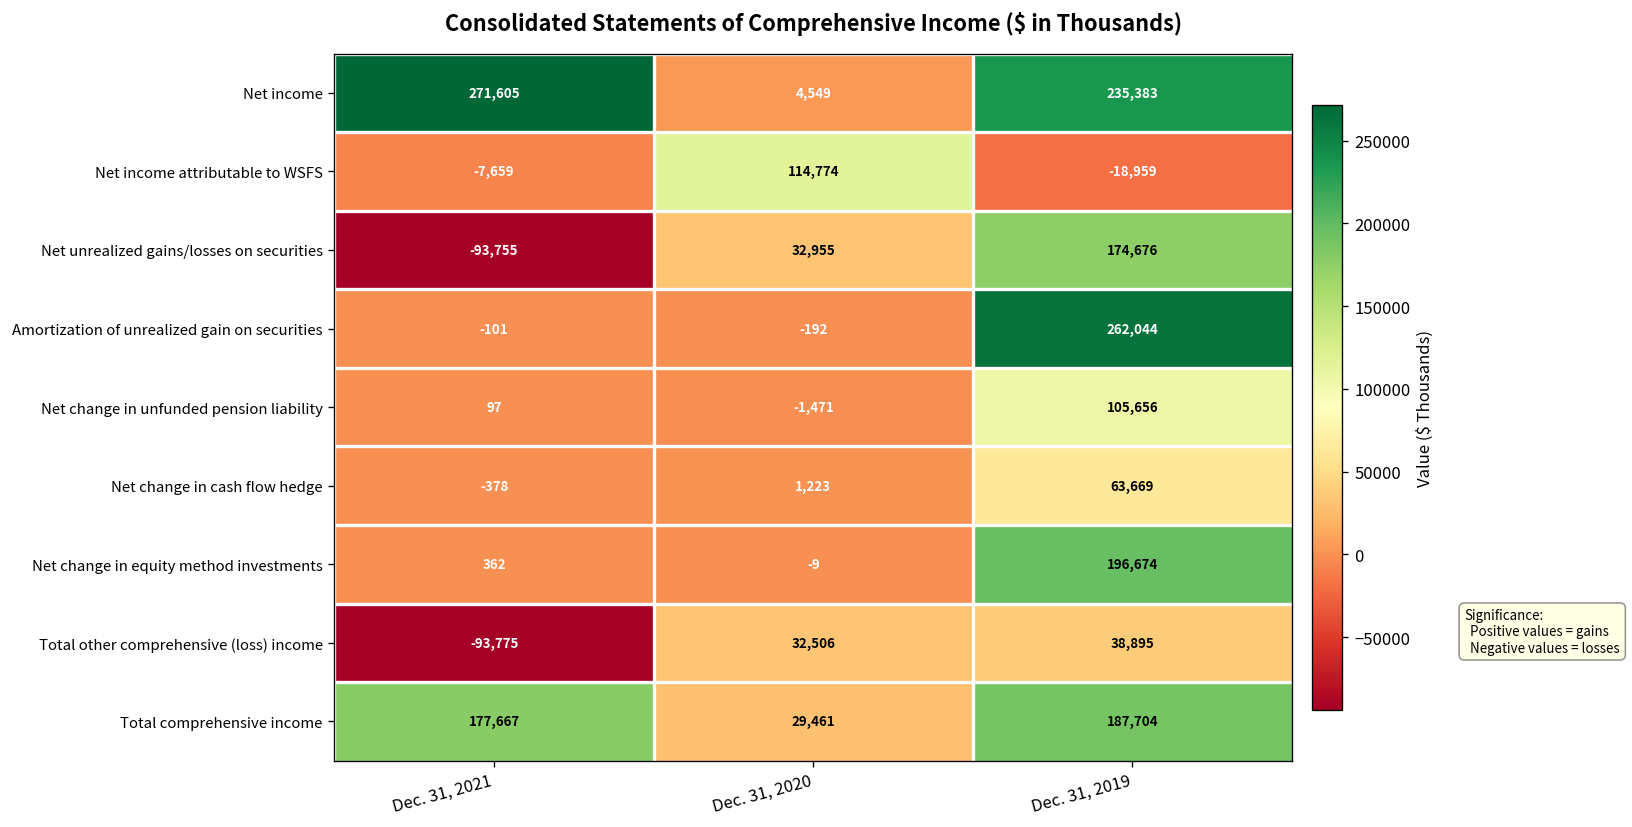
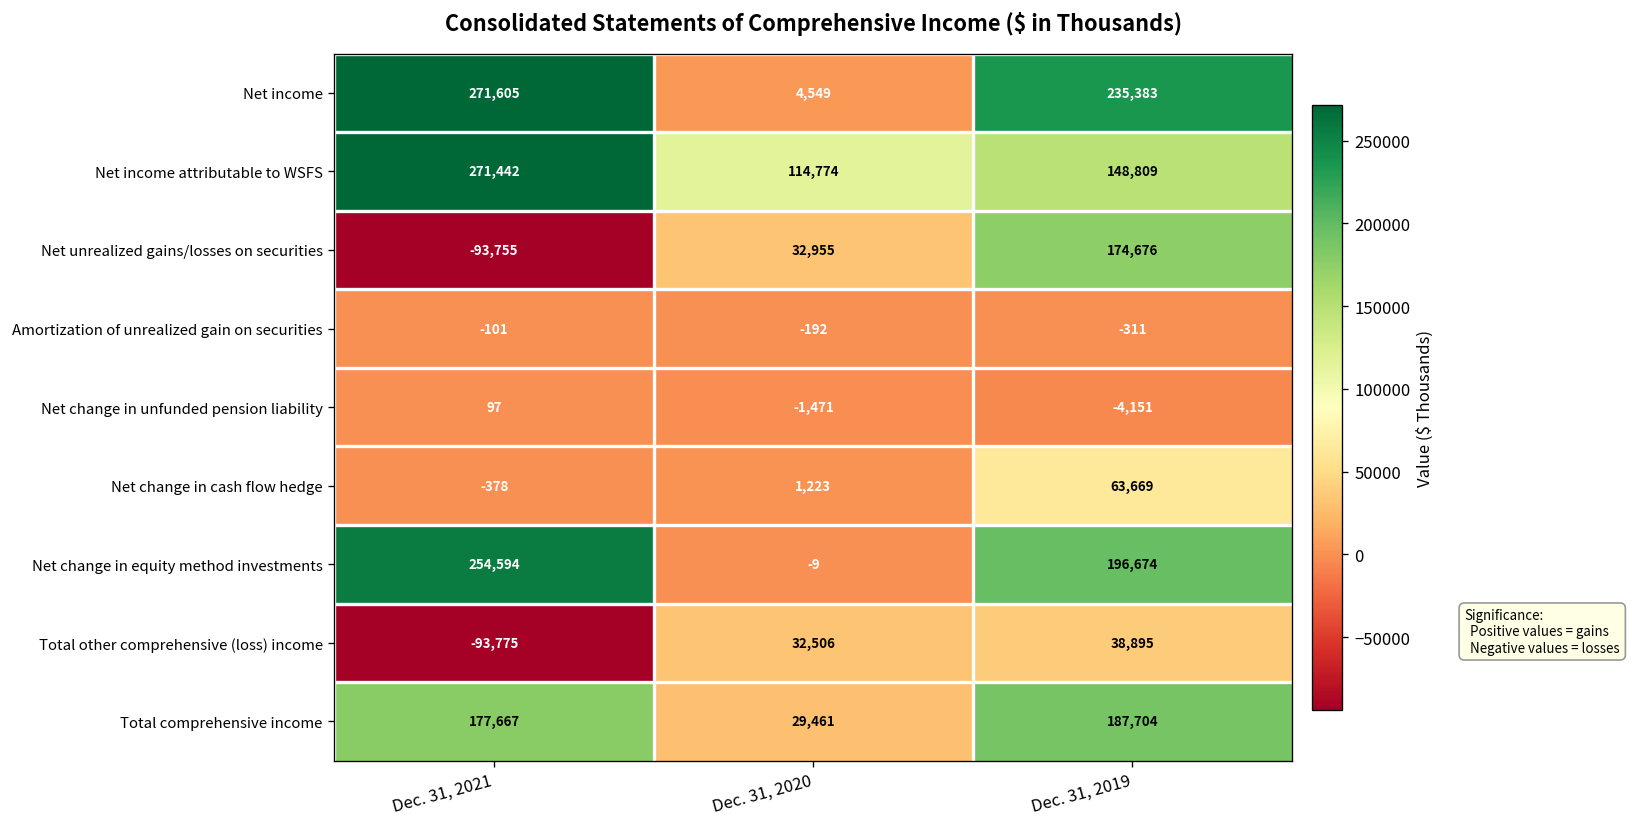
  {
    "Net income": {
      "Dec. 31, 2021": "271,605",
      "Dec. 31, 2020": "4,549",
      "Dec. 31, 2019": "235,383"
    },
    "Net income attributable to WSFS": {
-     "Dec. 31, 2021": "-7,659",
+     "Dec. 31, 2021": "271,442",
      "Dec. 31, 2020": "114,774",
-     "Dec. 31, 2019": "-18,959"
+     "Dec. 31, 2019": "148,809"
    },
    "Net unrealized gains/losses on securities": {
      "Dec. 31, 2021": "-93,755",
      "Dec. 31, 2020": "32,955",
      "Dec. 31, 2019": "174,676"
    },
    "Amortization of unrealized gain on securities": {
      "Dec. 31, 2021": "-101",
      "Dec. 31, 2020": "-192",
-     "Dec. 31, 2019": "262,044"
+     "Dec. 31, 2019": "-311"
    },
    "Net change in unfunded pension liability": {
      "Dec. 31, 2021": "97",
      "Dec. 31, 2020": "-1,471",
-     "Dec. 31, 2019": "105,656"
+     "Dec. 31, 2019": "-4,151"
    },
    "Net change in cash flow hedge": {
      "Dec. 31, 2021": "-378",
      "Dec. 31, 2020": "1,223",
      "Dec. 31, 2019": "63,669"
    },
    "Net change in equity method investments": {
-     "Dec. 31, 2021": "362",
+     "Dec. 31, 2021": "254,594",
      "Dec. 31, 2020": "-9",
      "Dec. 31, 2019": "196,674"
    },
    "Total other comprehensive (loss) income": {
      "Dec. 31, 2021": "-93,775",
      "Dec. 31, 2020": "32,506",
      "Dec. 31, 2019": "38,895"
    },
    "Total comprehensive income": {
      "Dec. 31, 2021": "177,667",
      "Dec. 31, 2020": "29,461",
      "Dec. 31, 2019": "187,704"
    }
  }
